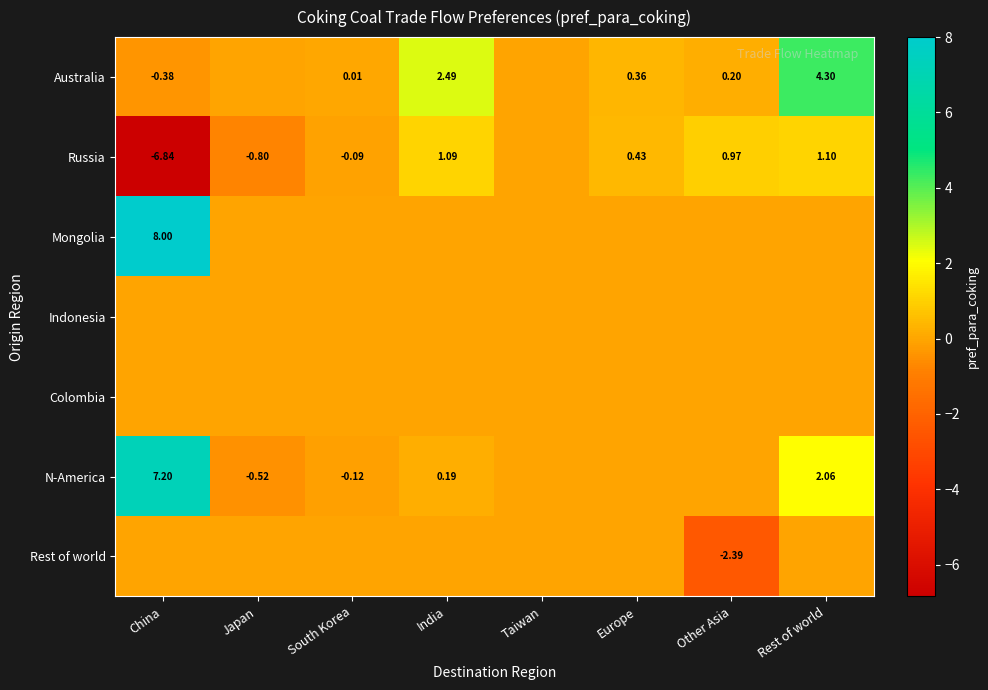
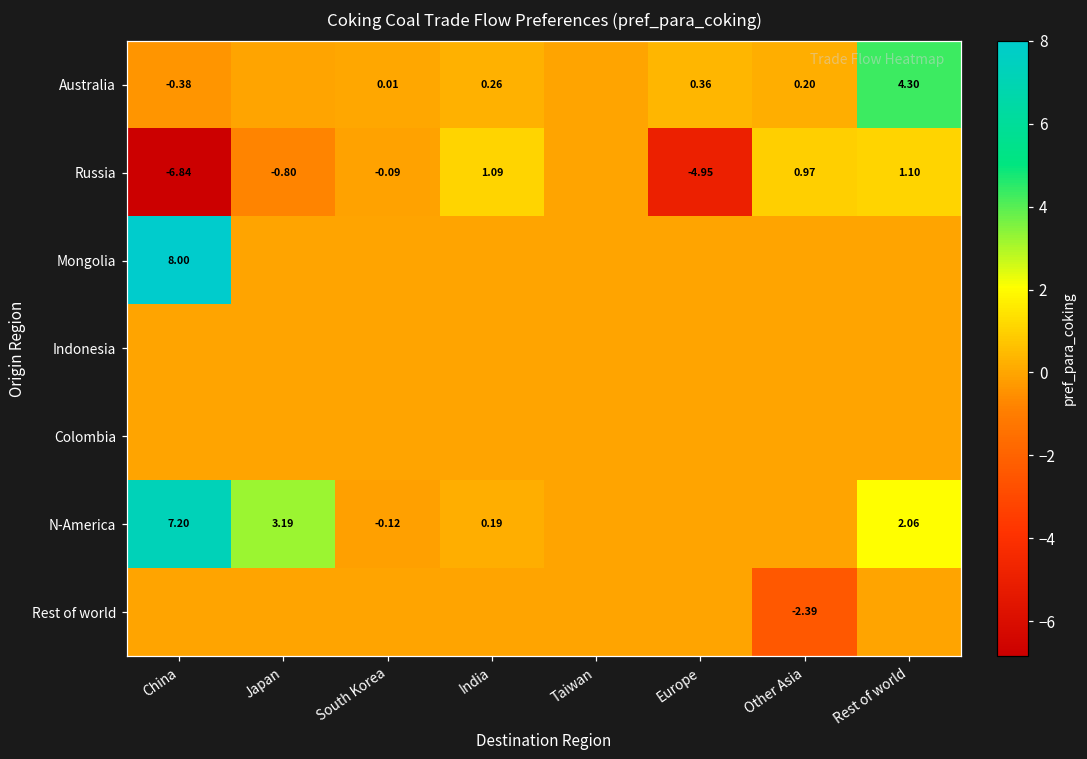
  {
    "Australia": {
      "China": -0.38,
      "South Korea": 0.01,
-     "India": 2.49,
+     "India": 0.26,
      "Europe": 0.36,
      "Other Asia": 0.20
    },
    "Russia": {
      "China": -6.84,
      "Japan": -0.80,
      "South Korea": -0.09,
      "India": 1.09,
-     "Europe": 0.43,
+     "Europe": -4.95,
      "Other Asia": 0.97,
      "Rest of world": 1.10
    },
    "Mongolia": {
      "China": 8.00
    },
    "N-America": {
      "China": 7.20,
-     "Japan": -0.52,
+     "Japan": 3.19,
      "South Korea": -0.12,
      "India": 0.19,
      "Rest of world": 2.06
    },
    "Rest of world": {
      "Other Asia": -2.39
    }
  }
